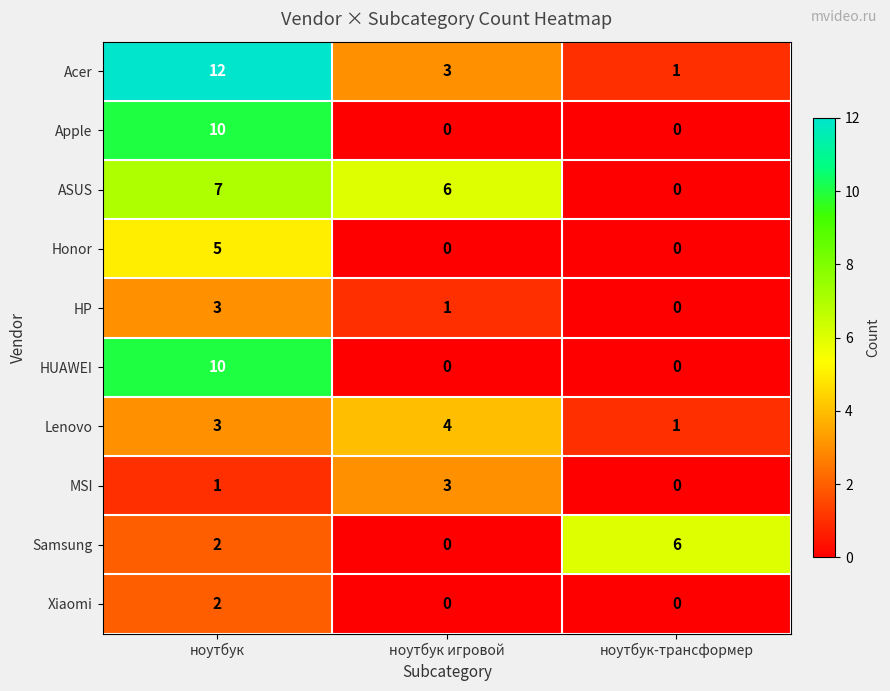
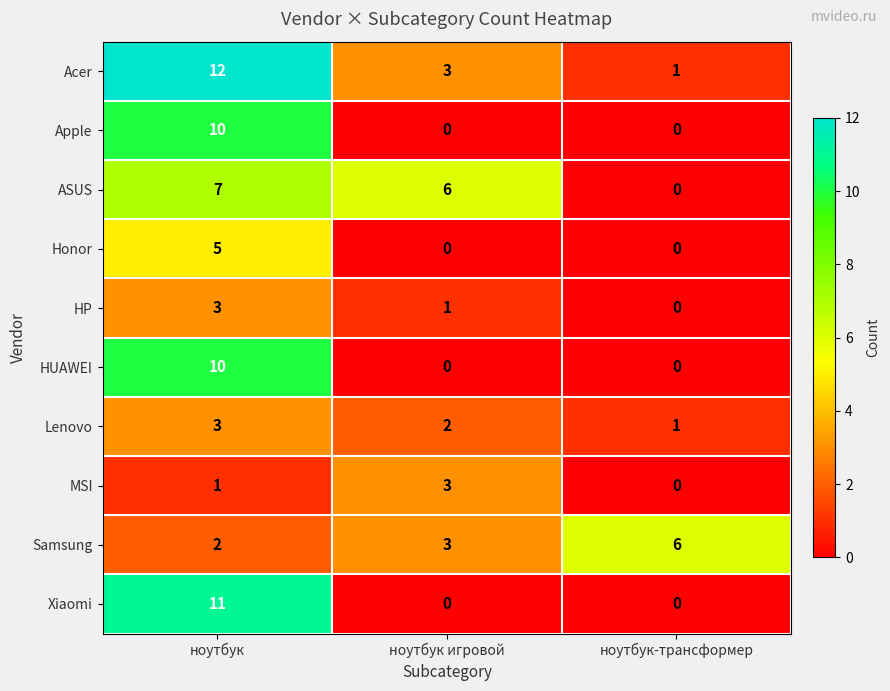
  {
    "Acer": {
      "ноутбук": 12,
      "ноутбук игровой": 3,
      "ноутбук-трансформер": 1
    },
    "Apple": {
      "ноутбук": 10,
      "ноутбук игровой": 0,
      "ноутбук-трансформер": 0
    },
    "ASUS": {
      "ноутбук": 7,
      "ноутбук игровой": 6,
      "ноутбук-трансформер": 0
    },
    "Honor": {
      "ноутбук": 5,
      "ноутбук игровой": 0,
      "ноутбук-трансформер": 0
    },
    "HP": {
      "ноутбук": 3,
      "ноутбук игровой": 1,
      "ноутбук-трансформер": 0
    },
    "HUAWEI": {
      "ноутбук": 10,
      "ноутбук игровой": 0,
      "ноутбук-трансформер": 0
    },
    "Lenovo": {
      "ноутбук": 3,
-     "ноутбук игровой": 4,
+     "ноутбук игровой": 2,
      "ноутбук-трансформер": 1
    },
    "MSI": {
      "ноутбук": 1,
      "ноутбук игровой": 3,
      "ноутбук-трансформер": 0
    },
    "Samsung": {
      "ноутбук": 2,
-     "ноутбук игровой": 0,
+     "ноутбук игровой": 3,
      "ноутбук-трансформер": 6
    },
    "Xiaomi": {
-     "ноутбук": 2,
+     "ноутбук": 11,
      "ноутбук игровой": 0,
      "ноутбук-трансформер": 0
    }
  }
